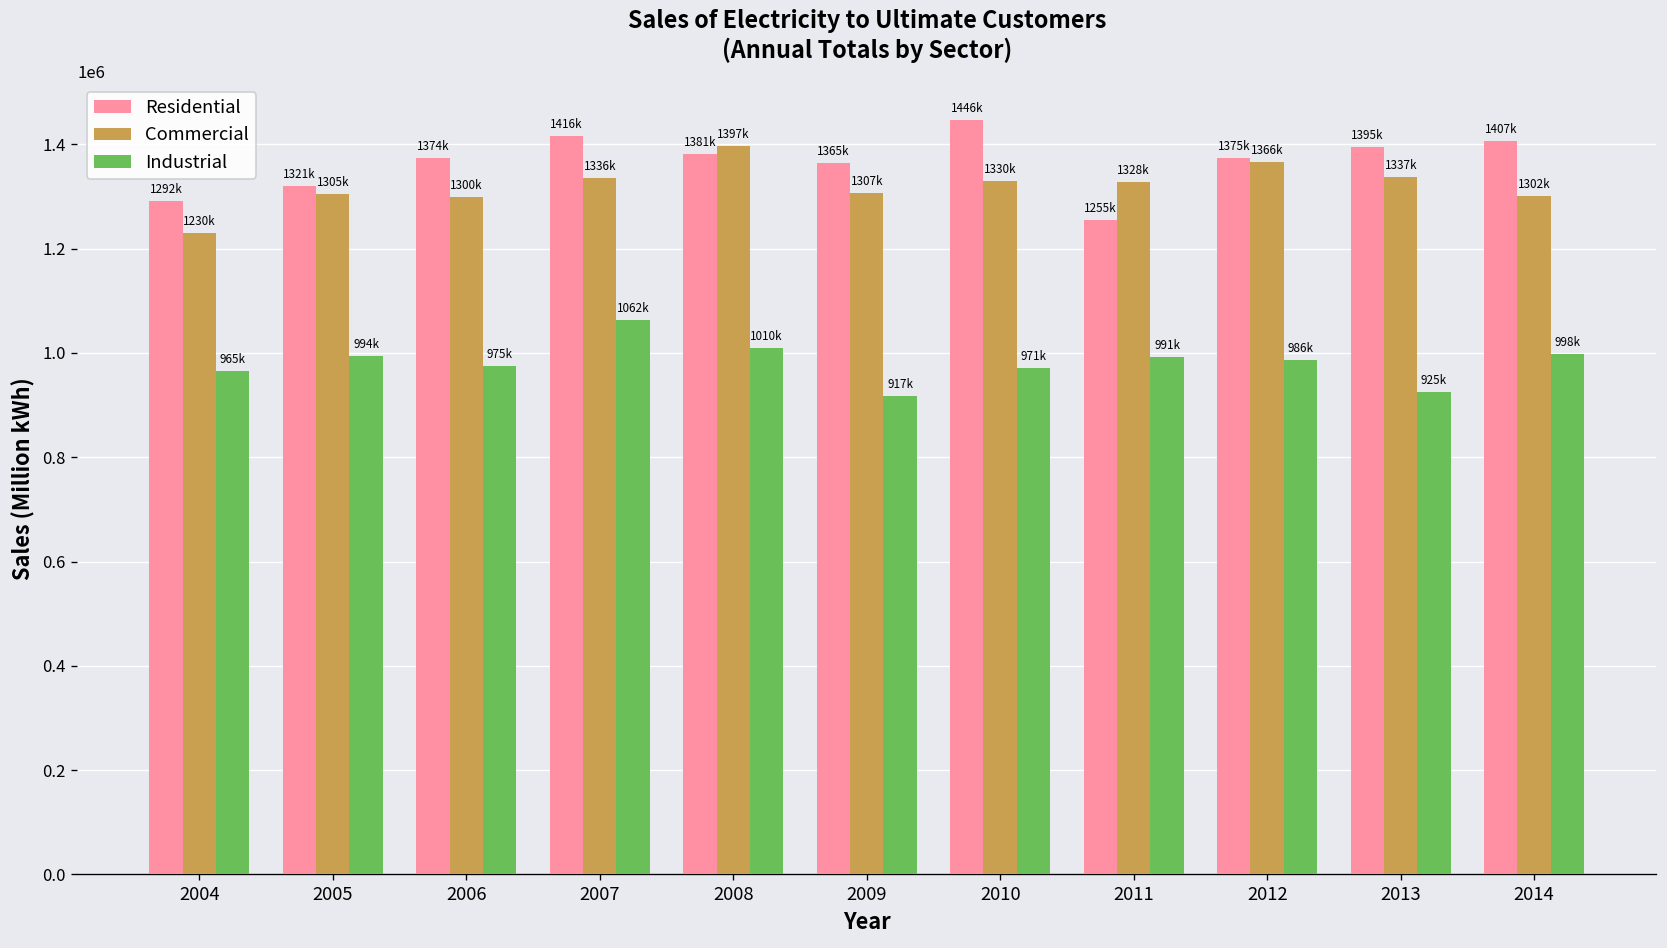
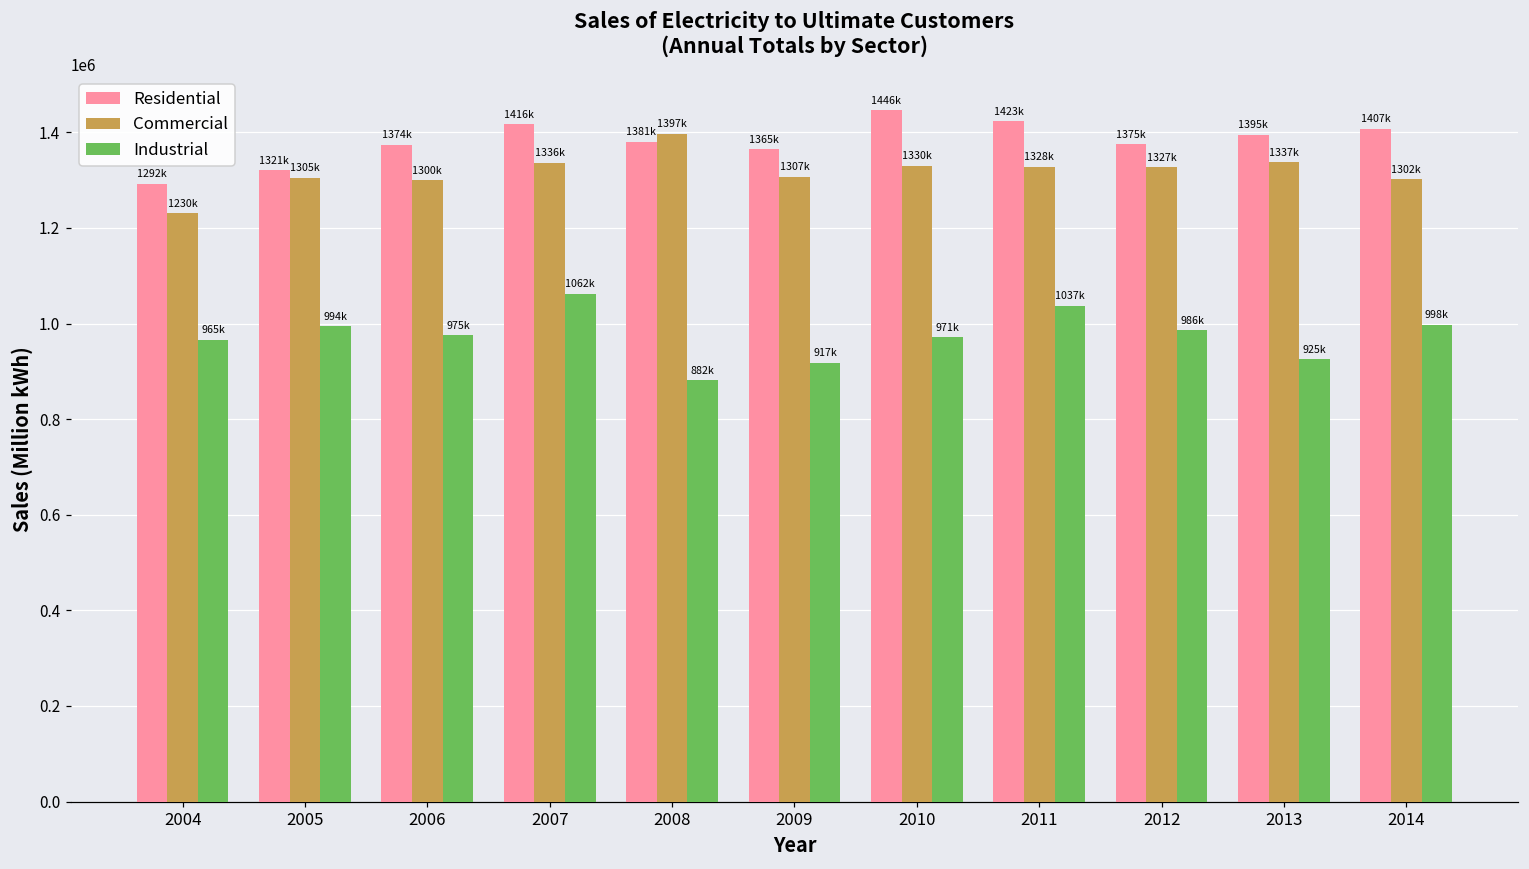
  {
    "Residential": {
      "2005": "1321k",
      "2006": "1374k",
      "2007": "1416k",
      "2008": "1381k",
      "2009": "1365k",
      "2010": "1446k",
-     "2011": "1255k",
+     "2011": "1423k",
      "2012": "1375k",
      "2013": "1395k",
      "2014": "1407k"
    },
    "Commercial": {
      "2004": "1230k",
      "2005": "1305k",
      "2006": "1300k",
      "2007": "1336k",
      "2008": "1397k",
      "2009": "1307k",
      "2010": "1330k",
      "2011": "1328k",
-     "2012": "1366k",
+     "2012": "1327k",
      "2013": "1337k",
      "2014": "1302k"
    },
    "Industrial": {
      "2004": "965k",
      "2005": "994k",
      "2006": "975k",
      "2007": "1062k",
-     "2008": "1010k",
+     "2008": "882k",
      "2009": "917k",
      "2010": "971k",
-     "2011": "991k",
+     "2011": "1037k",
      "2012": "986k",
      "2013": "925k",
      "2014": "998k"
    }
  }
